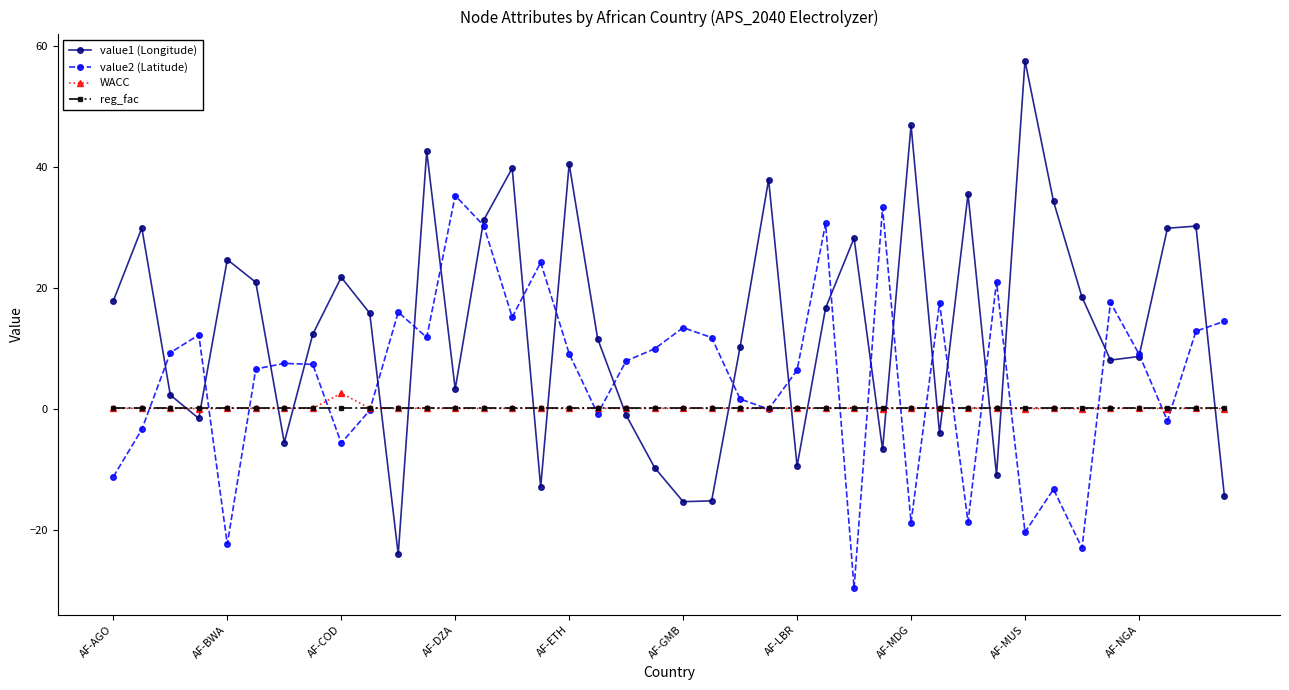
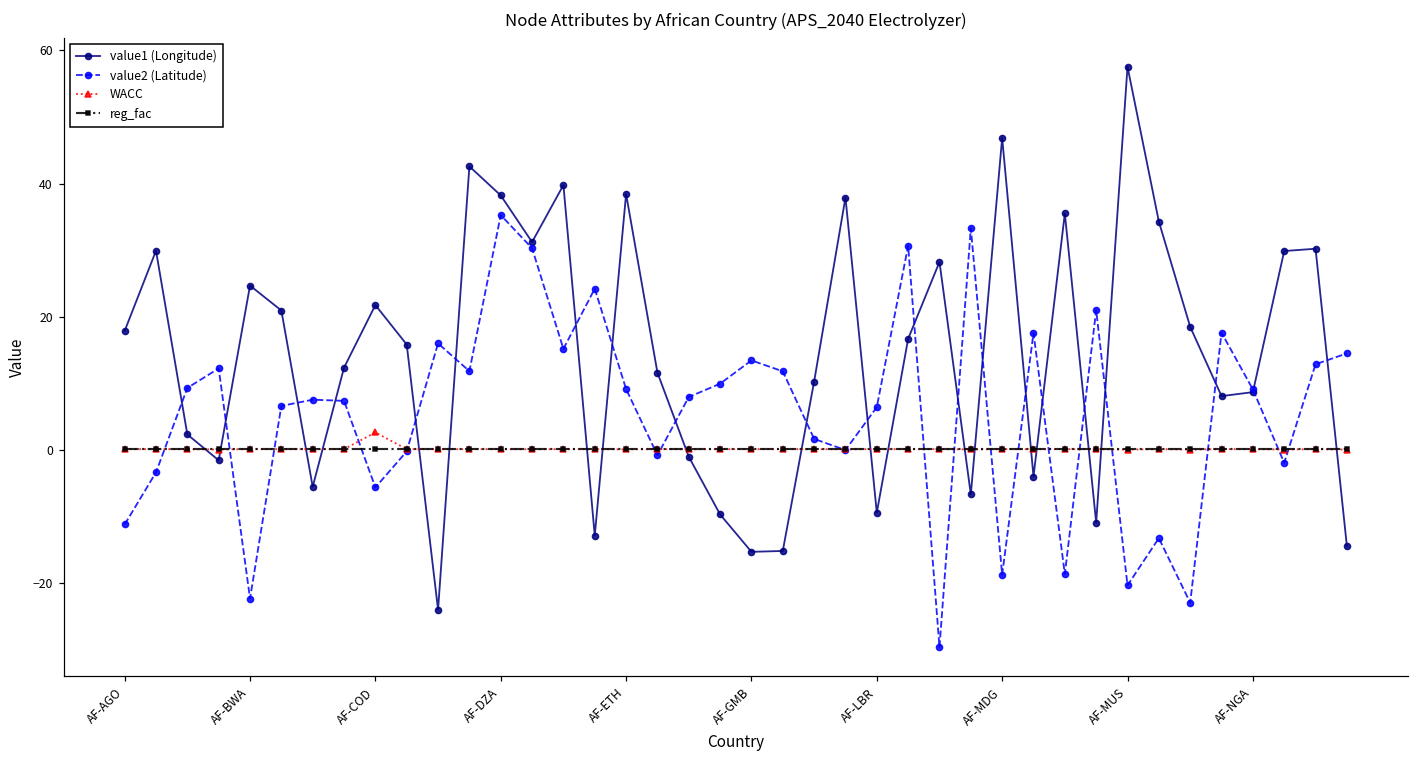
  {
    "value1 (Longitude)": {
      "AF-AGO": 18,
      "AF-BWA": 25,
      "AF-COD": 22,
-     "AF-DZA": 3,
-     "AF-ETH": 40,
+     "AF-DZA": 38,
+     "AF-ETH": 38,
      "AF-GMB": -15,
      "AF-LBR": -9,
      "AF-MDG": 47,
      "AF-MUS": 58
    },
    "value2 (Latitude)": {
      "AF-AGO": -11,
      "AF-BWA": -22,
      "AF-COD": -6,
      "AF-DZA": 35,
      "AF-ETH": 9,
      "AF-GMB": 13,
      "AF-LBR": 6,
      "AF-MDG": -19,
      "AF-MUS": -20
    },
    "WACC": {
      "AF-COD": 3
    },
    "reg_fac": {
      "AF-COD": 0
    }
  }
